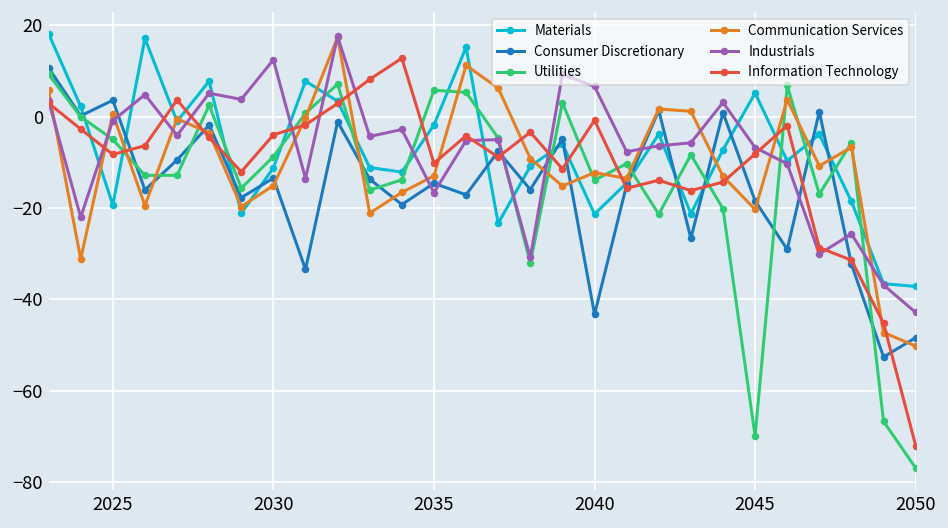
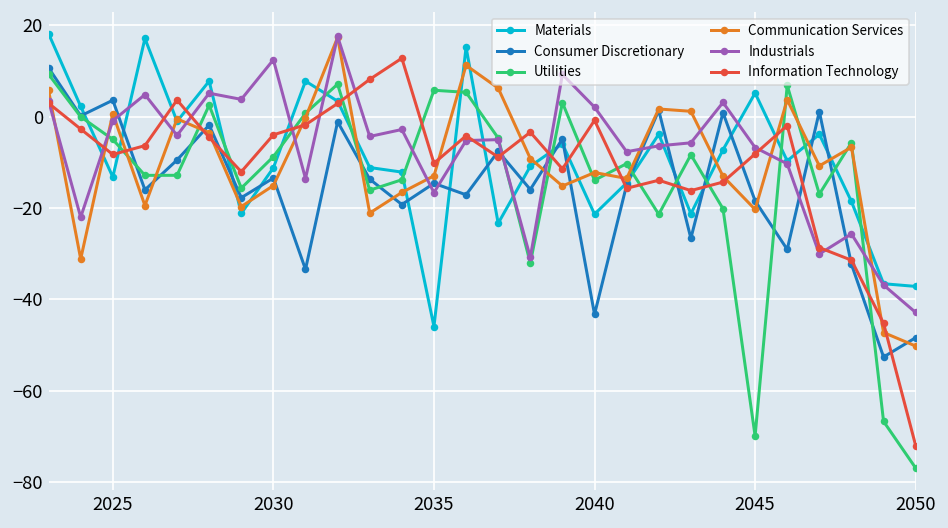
  {
    "Materials": {
-     "2025": -19,
+     "2025": -13,
      "2030": -11,
-     "2035": -2,
+     "2035": -46,
      "2040": -21,
      "2045": 5,
      "2050": -37
    },
    "Consumer Discretionary": {
      "2025": 4,
      "2030": -13,
      "2035": -15,
      "2040": -43,
      "2045": -18,
      "2050": -48
    },
    "Utilities": {
      "2025": -5,
      "2030": -9,
      "2035": 6,
      "2040": -14,
      "2045": -70,
      "2050": -77
    },
    "Industrials": {
      "2025": -1,
      "2030": 12,
      "2035": -17,
-     "2040": 7,
+     "2040": 2,
      "2045": -7,
      "2050": -43
    }
  }
